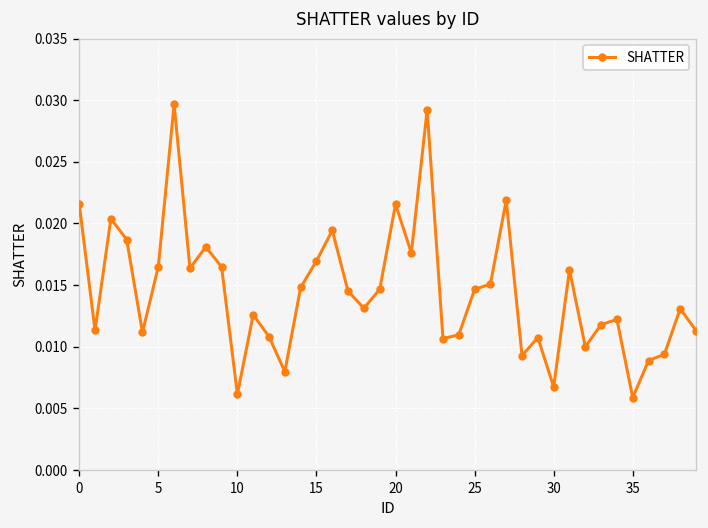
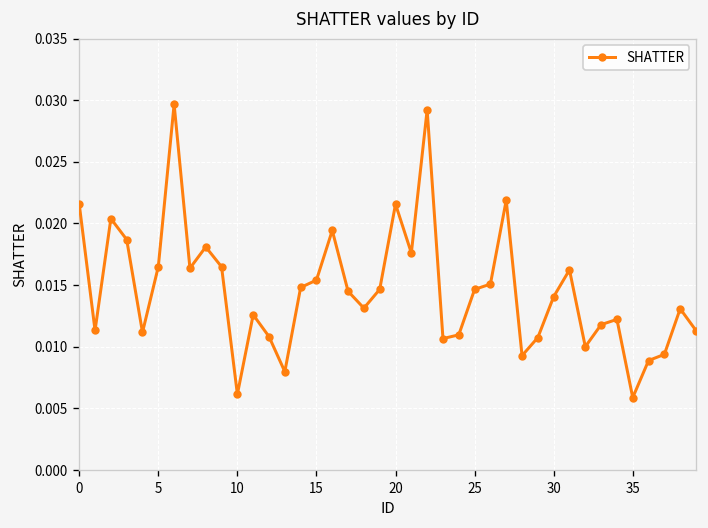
  {
    "0": 0.0216,
    "5": 0.0165,
    "10": 0.0061,
-   "15": 0.0170,
+   "15": 0.0154,
    "20": 0.0216,
    "25": 0.0147,
-   "30": 0.0067,
+   "30": 0.0141,
    "35": 0.0059
  }
